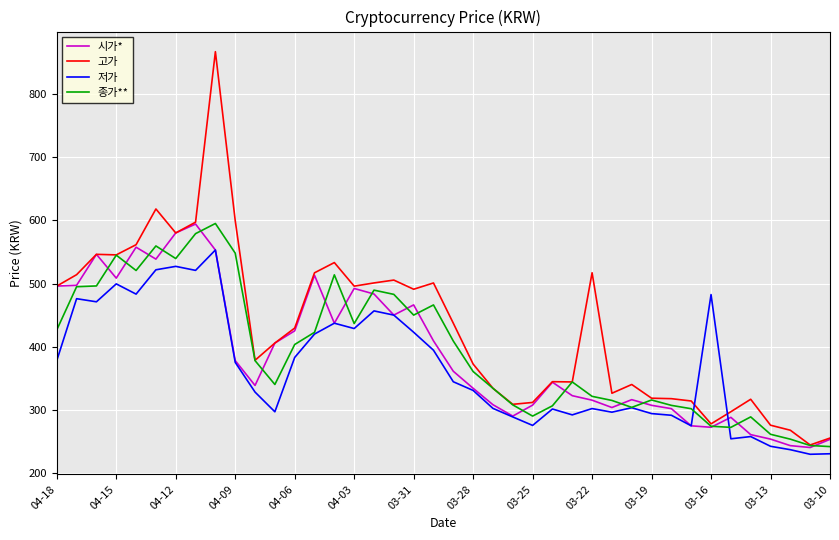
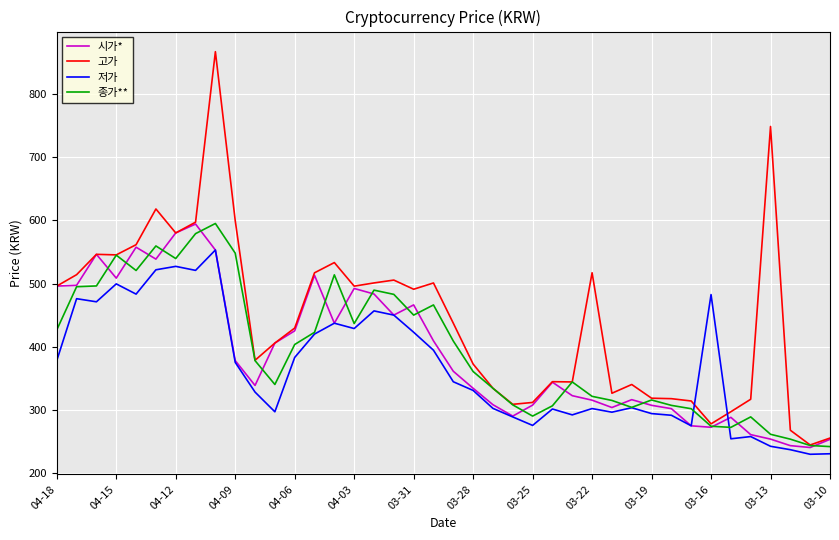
  {
    "시가*": {
      "04-15": 510,
      "04-06": 430,
      "03-31": 470,
      "03-25": 310,
      "03-22": 320,
      "03-19": 310,
      "03-13": 250
    },
    "고가": {
      "04-09": 600,
      "04-06": 430,
      "03-31": 490,
      "03-28": 370,
      "03-25": 310,
      "03-22": 520,
-     "03-13": 280
+     "03-13": 750
    },
    "저가": {
      "04-18": 380,
      "04-15": 500,
      "04-12": 530,
      "04-06": 380,
      "04-03": 430,
      "03-31": 420,
      "03-25": 280,
      "03-22": 300,
      "03-19": 290,
      "03-16": 480,
      "03-13": 240,
      "03-10": 230
    },
    "종가**": {
      "04-18": 430,
      "04-12": 540,
      "04-09": 550,
      "04-06": 400,
      "04-03": 440,
      "03-31": 450,
      "03-28": 360,
      "03-25": 290,
      "03-22": 320,
      "03-13": 260,
      "03-10": 240
    }
  }
